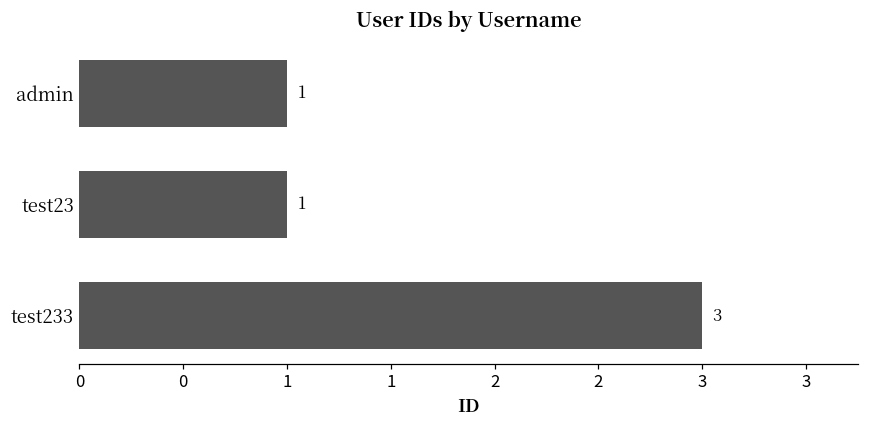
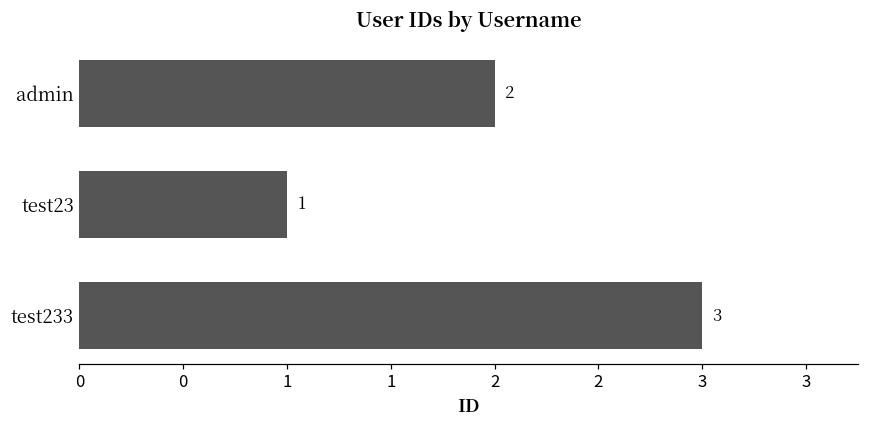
  {
-   "admin": 1,
+   "admin": 2,
    "test23": 1,
    "test233": 3
  }
